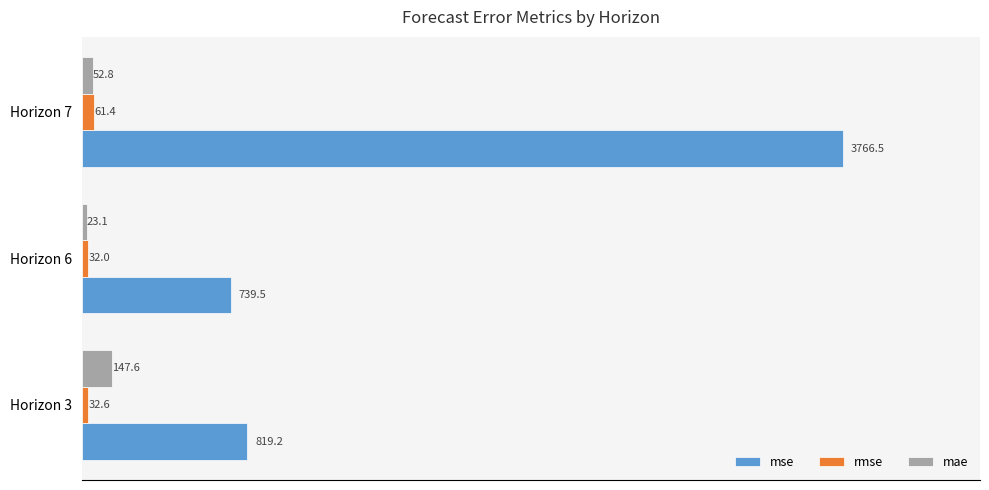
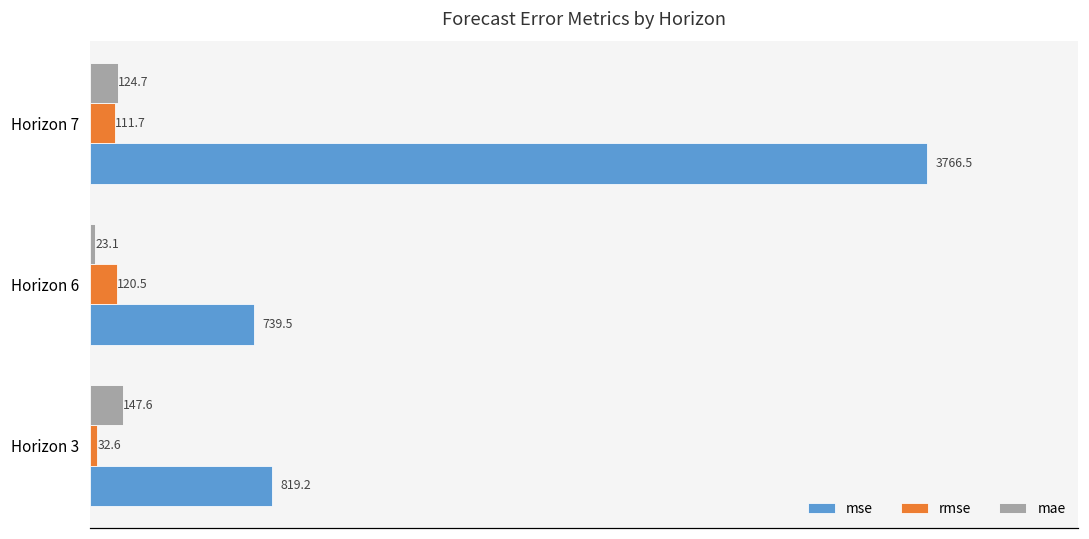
  {
    "mse": {
      "Horizon 7": 3766.5,
      "Horizon 6": 739.5,
      "Horizon 3": 819.2
    },
    "rmse": {
-     "Horizon 7": 61.4,
-     "Horizon 6": 32.0,
+     "Horizon 7": 111.7,
+     "Horizon 6": 120.5,
      "Horizon 3": 32.6
    },
    "mae": {
-     "Horizon 7": 52.8,
+     "Horizon 7": 124.7,
      "Horizon 6": 23.1,
      "Horizon 3": 147.6
    }
  }
